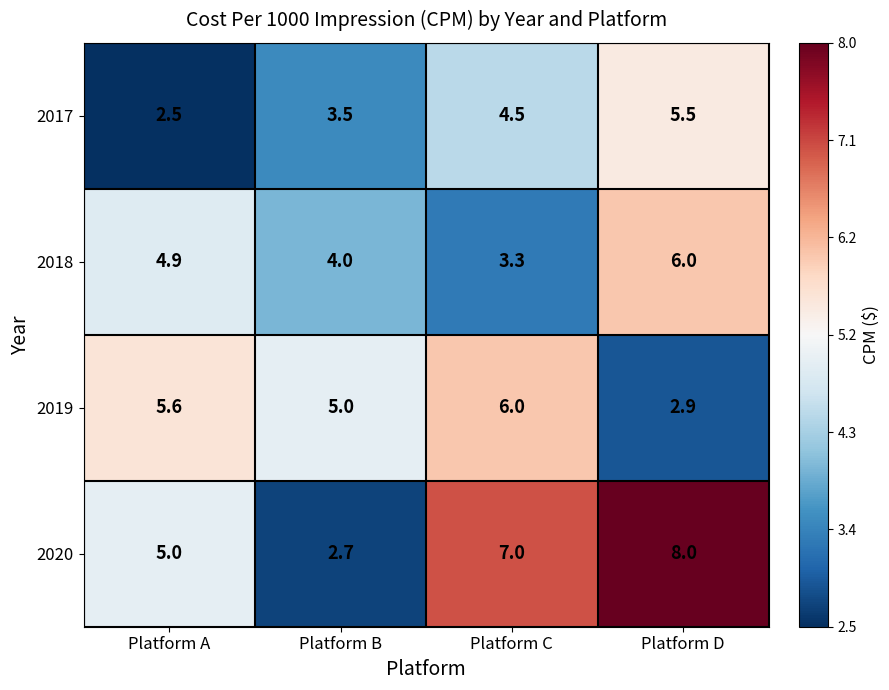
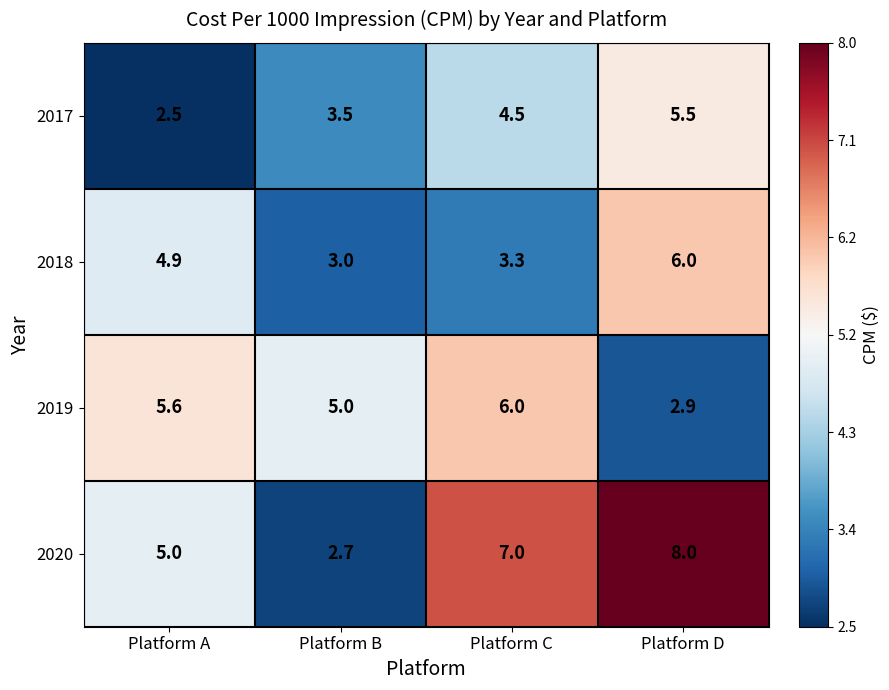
  {
    "2017": {
      "Platform A": 2.5,
      "Platform B": 3.5,
      "Platform C": 4.5,
      "Platform D": 5.5
    },
    "2018": {
      "Platform A": 4.9,
-     "Platform B": 4.0,
+     "Platform B": 3.0,
      "Platform C": 3.3,
      "Platform D": 6.0
    },
    "2019": {
      "Platform A": 5.6,
      "Platform B": 5.0,
      "Platform C": 6.0,
      "Platform D": 2.9
    },
    "2020": {
      "Platform A": 5.0,
      "Platform B": 2.7,
      "Platform C": 7.0,
      "Platform D": 8.0
    }
  }
